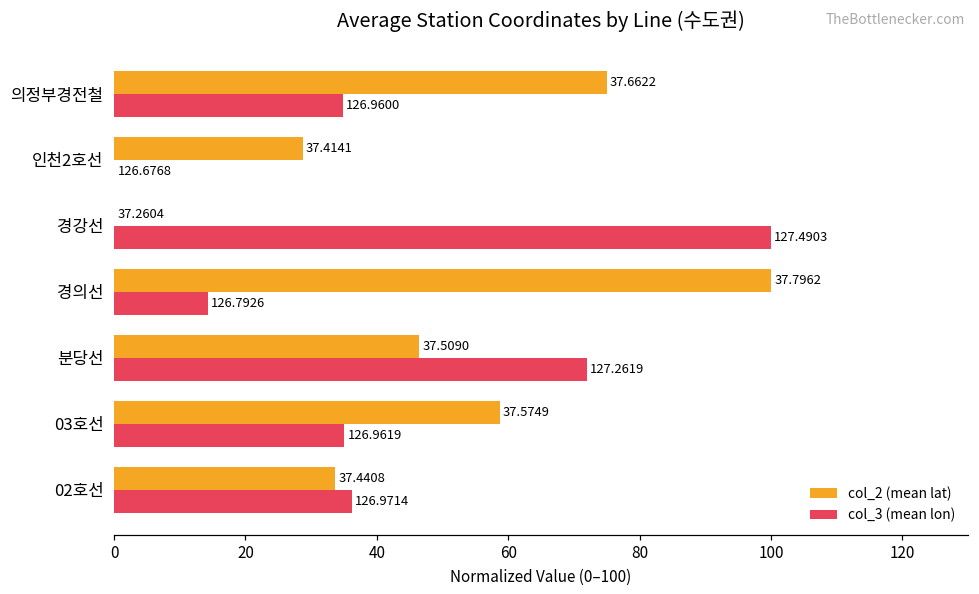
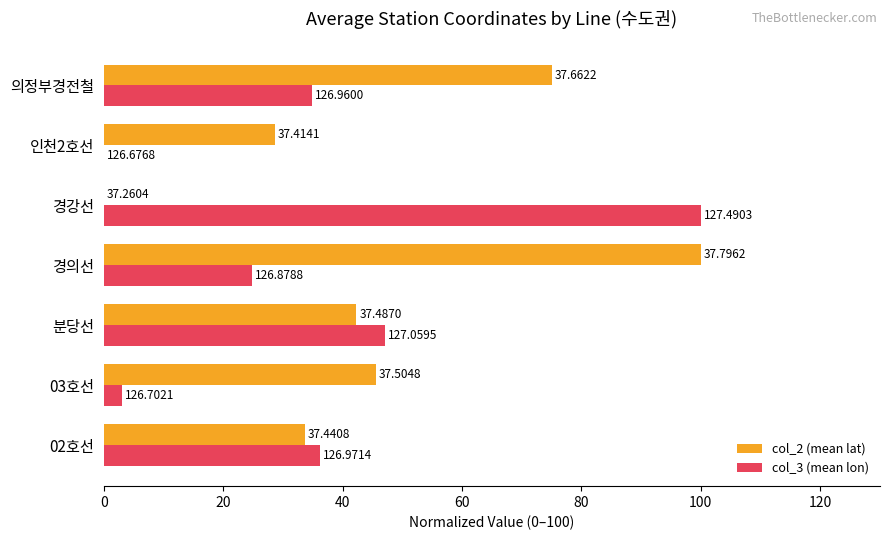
  {
    "col_2 (mean lat)": {
-     "분당선": 37.5090,
-     "03호선": 37.5749
+     "분당선": 37.4870,
+     "03호선": 37.5048
    },
    "col_3 (mean lon)": {
-     "경의선": 126.7926,
-     "분당선": 127.2619,
-     "03호선": 126.9619
+     "경의선": 126.8788,
+     "분당선": 127.0595,
+     "03호선": 126.7021
    }
  }
